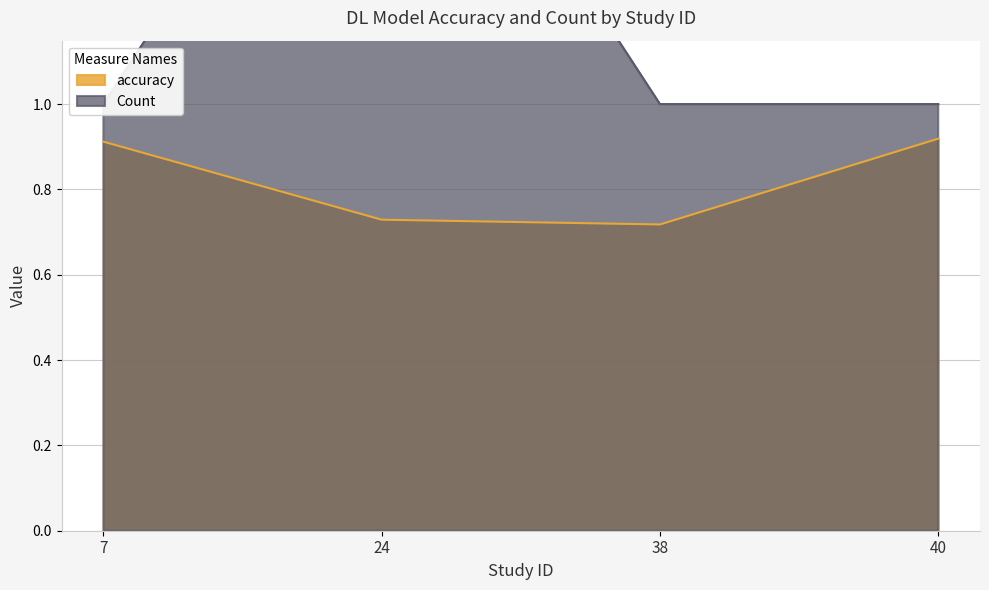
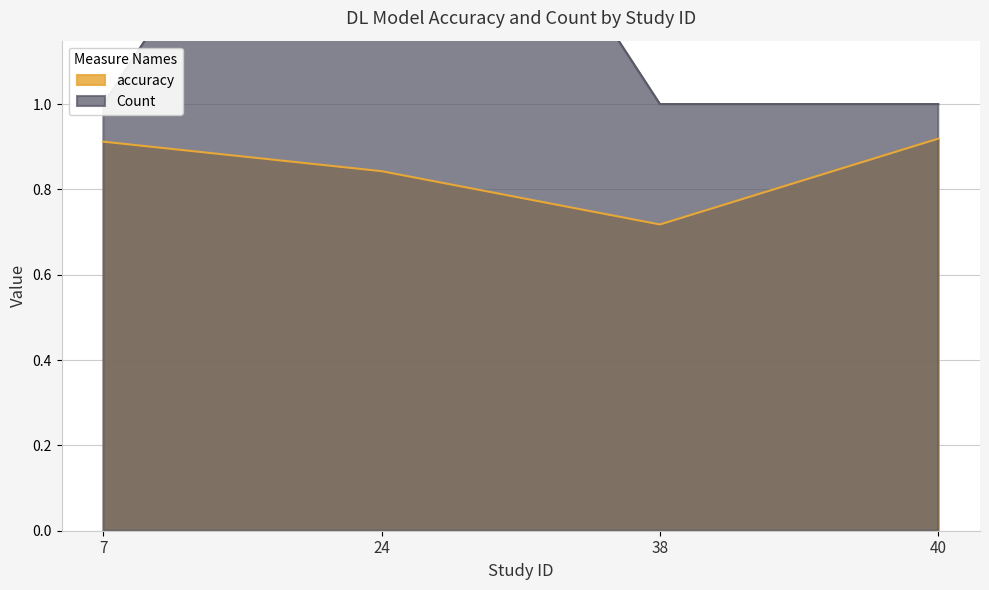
  {
    "accuracy": {
      "7": 0.91,
-     "24": 0.73,
+     "24": 0.84,
      "38": 0.72,
      "40": 0.92
    },
    "Count": {
      "38": 1.00,
      "40": 1.00
    }
  }
